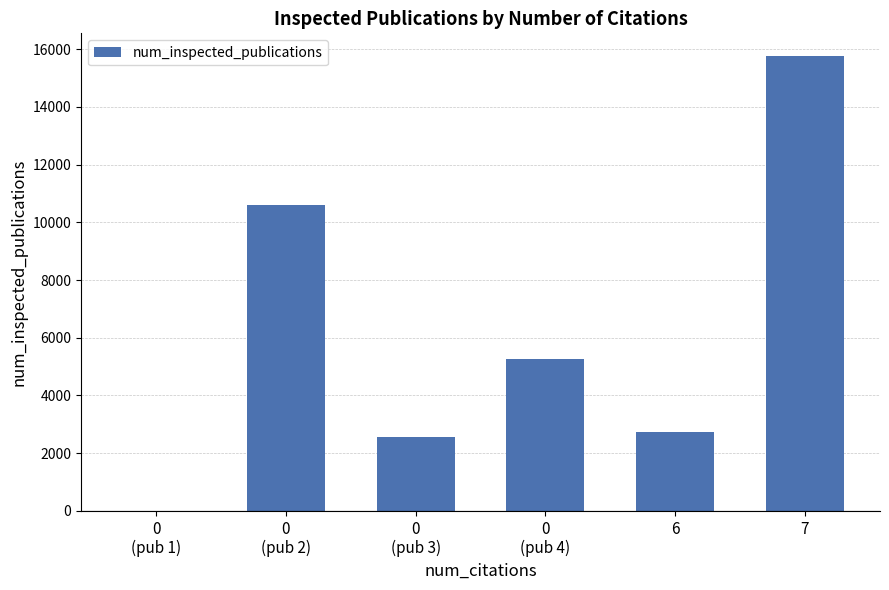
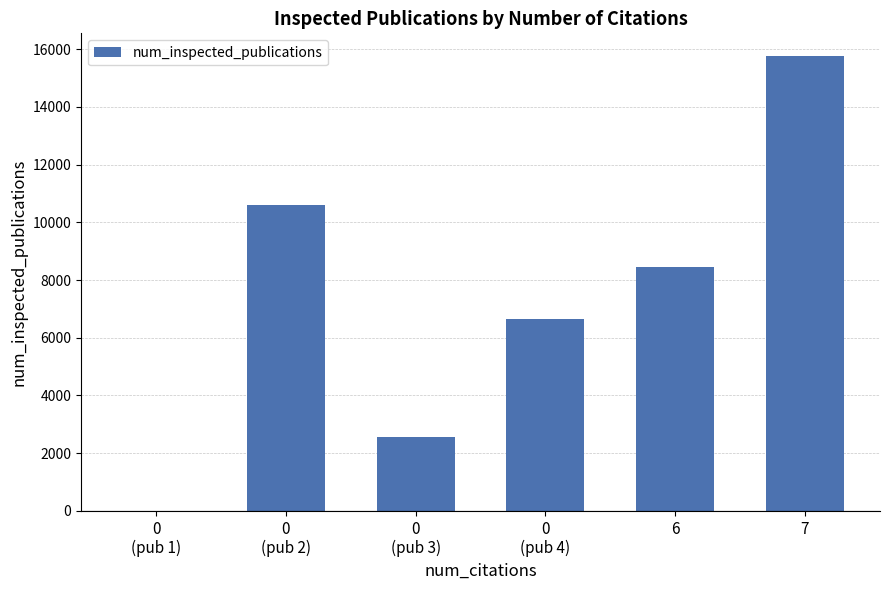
  {
    "0 (pub 1)": 0,
    "0 (pub 2)": 10600,
    "0 (pub 3)": 2500,
-   "0 (pub 4)": 5300,
-   "6": 2700,
+   "0 (pub 4)": 6700,
+   "6": 8500,
    "7": 15800
  }
